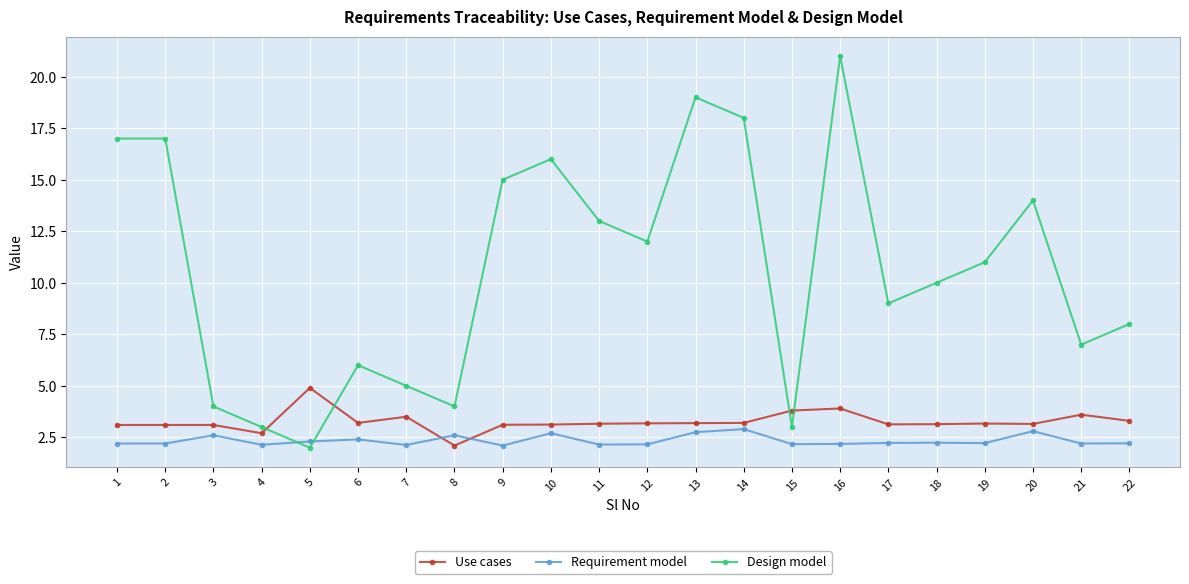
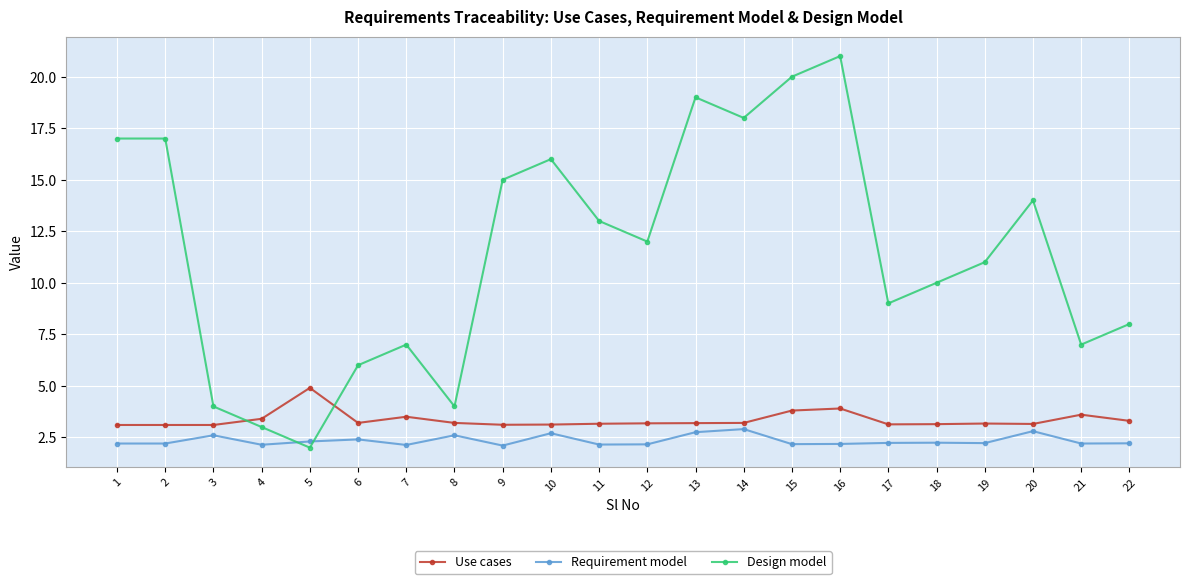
  {
    "Use cases": {
      "1": 3.1,
      "2": 3.1,
      "3": 3.1,
-     "4": 2.7,
+     "4": 3.4,
      "5": 4.9,
      "6": 3.2,
      "7": 3.5,
-     "8": 2.1,
+     "8": 3.2,
      "9": 3.1,
      "10": 3.1,
      "11": 3.2,
      "12": 3.2,
      "13": 3.2,
      "14": 3.2,
      "15": 3.8,
      "16": 3.9,
      "17": 3.1,
      "18": 3.1,
      "19": 3.2,
      "20": 3.2,
      "21": 3.6,
      "22": 3.3
    },
    "Requirement model": {
      "1": 2.2,
      "2": 2.2,
      "3": 2.6,
      "4": 2.1,
      "5": 2.3,
      "6": 2.4,
      "7": 2.1,
      "8": 2.6,
      "9": 2.1,
      "10": 2.7,
      "11": 2.2,
      "12": 2.2,
      "13": 2.8,
      "14": 2.9,
      "15": 2.2,
      "16": 2.2,
      "17": 2.2,
      "18": 2.2,
      "19": 2.2,
      "20": 2.8,
      "21": 2.2,
      "22": 2.2
    },
    "Design model": {
      "1": 17,
      "2": 17,
      "3": 4,
      "4": 3,
      "5": 2,
      "6": 6,
-     "7": 5,
+     "7": 7,
      "8": 4,
      "9": 15,
      "10": 16,
      "11": 13,
      "12": 12,
      "13": 19,
      "14": 18,
-     "15": 3,
+     "15": 20,
      "16": 21,
      "17": 9,
      "18": 10,
      "19": 11,
      "20": 14,
      "21": 7,
      "22": 8
    }
  }
